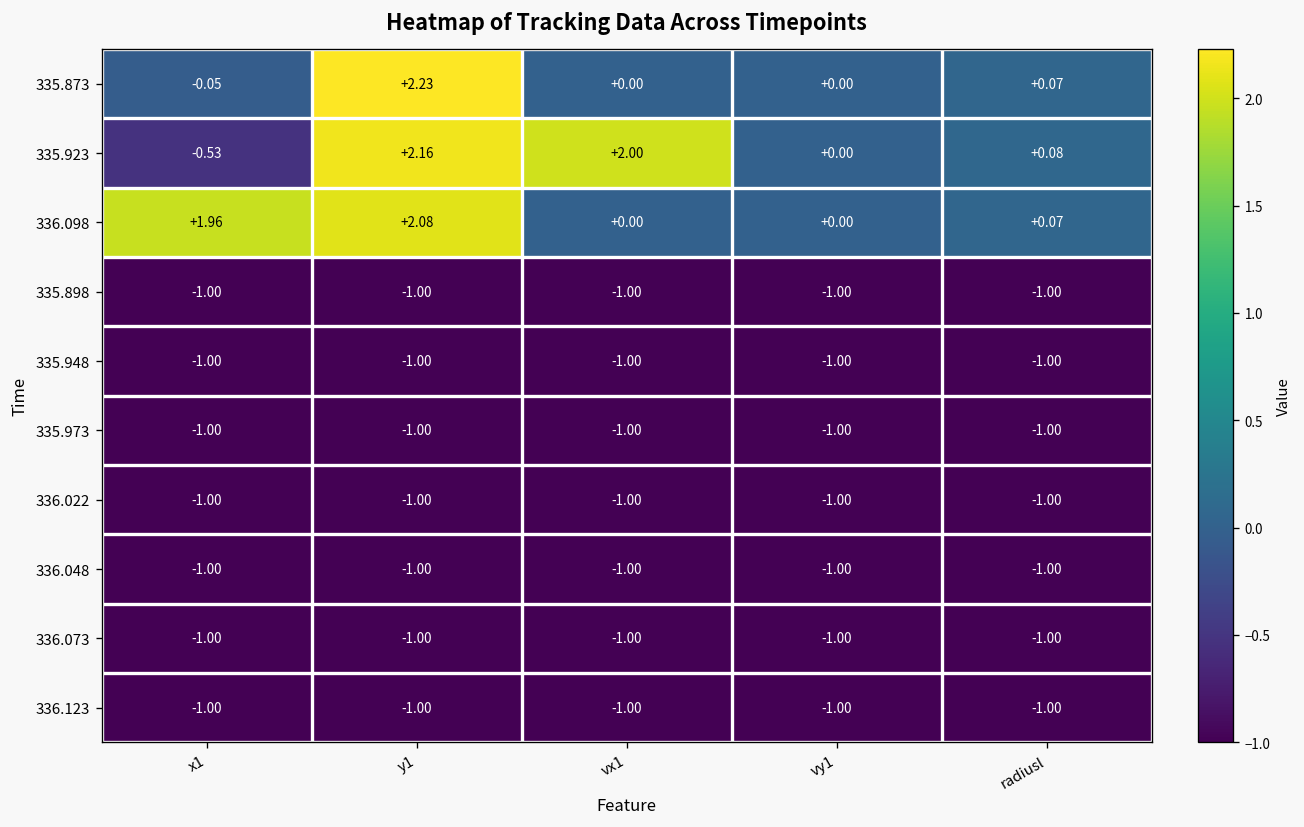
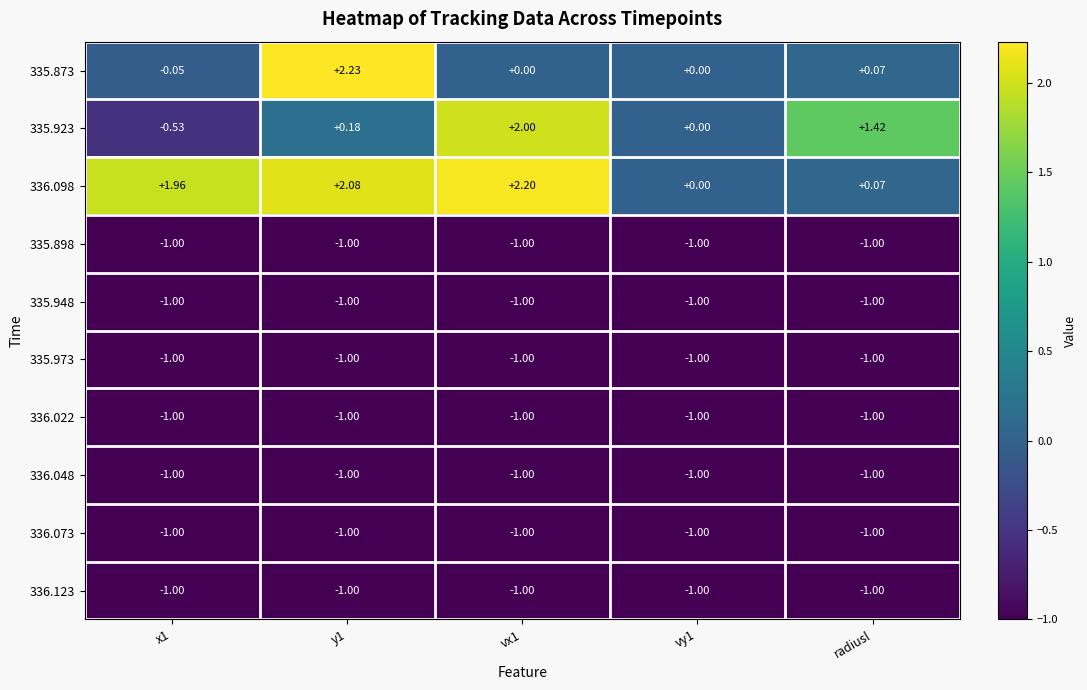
  {
    "335.873": {
      "x1": "-0.05",
      "y1": "+2.23",
      "vx1": "+0.00",
      "vy1": "+0.00",
      "radiusl": "+0.07"
    },
    "335.923": {
      "x1": "-0.53",
-     "y1": "+2.16",
+     "y1": "+0.18",
      "vx1": "+2.00",
      "vy1": "+0.00",
-     "radiusl": "+0.08"
+     "radiusl": "+1.42"
    },
    "336.098": {
      "x1": "+1.96",
      "y1": "+2.08",
-     "vx1": "+0.00",
+     "vx1": "+2.20",
      "vy1": "+0.00",
      "radiusl": "+0.07"
    },
    "335.898": {
      "x1": "-1.00",
      "y1": "-1.00",
      "vx1": "-1.00",
      "vy1": "-1.00",
      "radiusl": "-1.00"
    },
    "335.948": {
      "x1": "-1.00",
      "y1": "-1.00",
      "vx1": "-1.00",
      "vy1": "-1.00",
      "radiusl": "-1.00"
    },
    "335.973": {
      "x1": "-1.00",
      "y1": "-1.00",
      "vx1": "-1.00",
      "vy1": "-1.00",
      "radiusl": "-1.00"
    },
    "336.022": {
      "x1": "-1.00",
      "y1": "-1.00",
      "vx1": "-1.00",
      "vy1": "-1.00",
      "radiusl": "-1.00"
    },
    "336.048": {
      "x1": "-1.00",
      "y1": "-1.00",
      "vx1": "-1.00",
      "vy1": "-1.00",
      "radiusl": "-1.00"
    },
    "336.073": {
      "x1": "-1.00",
      "y1": "-1.00",
      "vx1": "-1.00",
      "vy1": "-1.00",
      "radiusl": "-1.00"
    },
    "336.123": {
      "x1": "-1.00",
      "y1": "-1.00",
      "vx1": "-1.00",
      "vy1": "-1.00",
      "radiusl": "-1.00"
    }
  }
